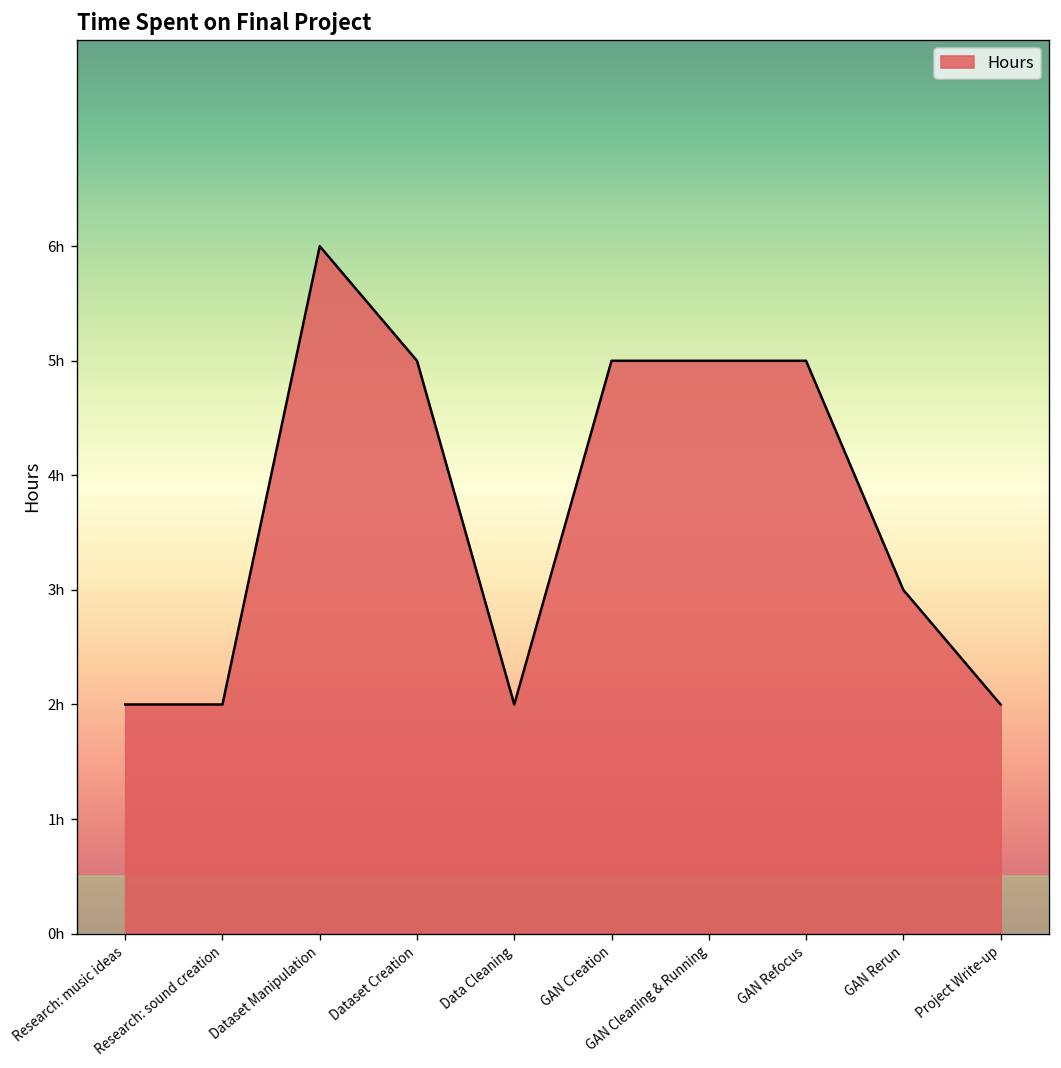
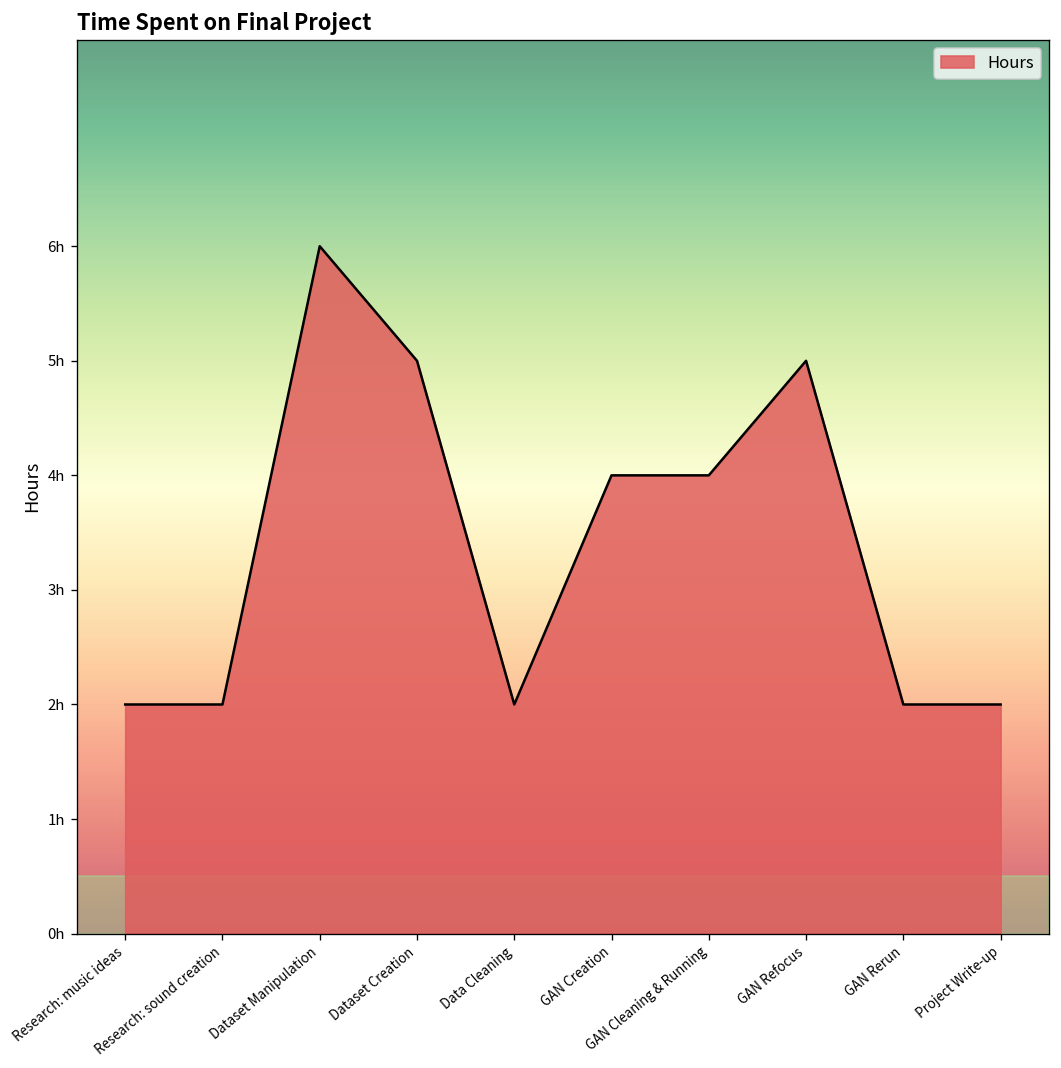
  {
    "Research: music ideas": "2h",
    "Research: sound creation": "2h",
    "Dataset Manipulation": "6h",
    "Dataset Creation": "5h",
    "Data Cleaning": "2h",
-   "GAN Creation": "5h",
-   "GAN Cleaning & Running": "5h",
+   "GAN Creation": "4h",
+   "GAN Cleaning & Running": "4h",
    "GAN Refocus": "5h",
-   "GAN Rerun": "3h",
+   "GAN Rerun": "2h",
    "Project Write-up": "2h"
  }
